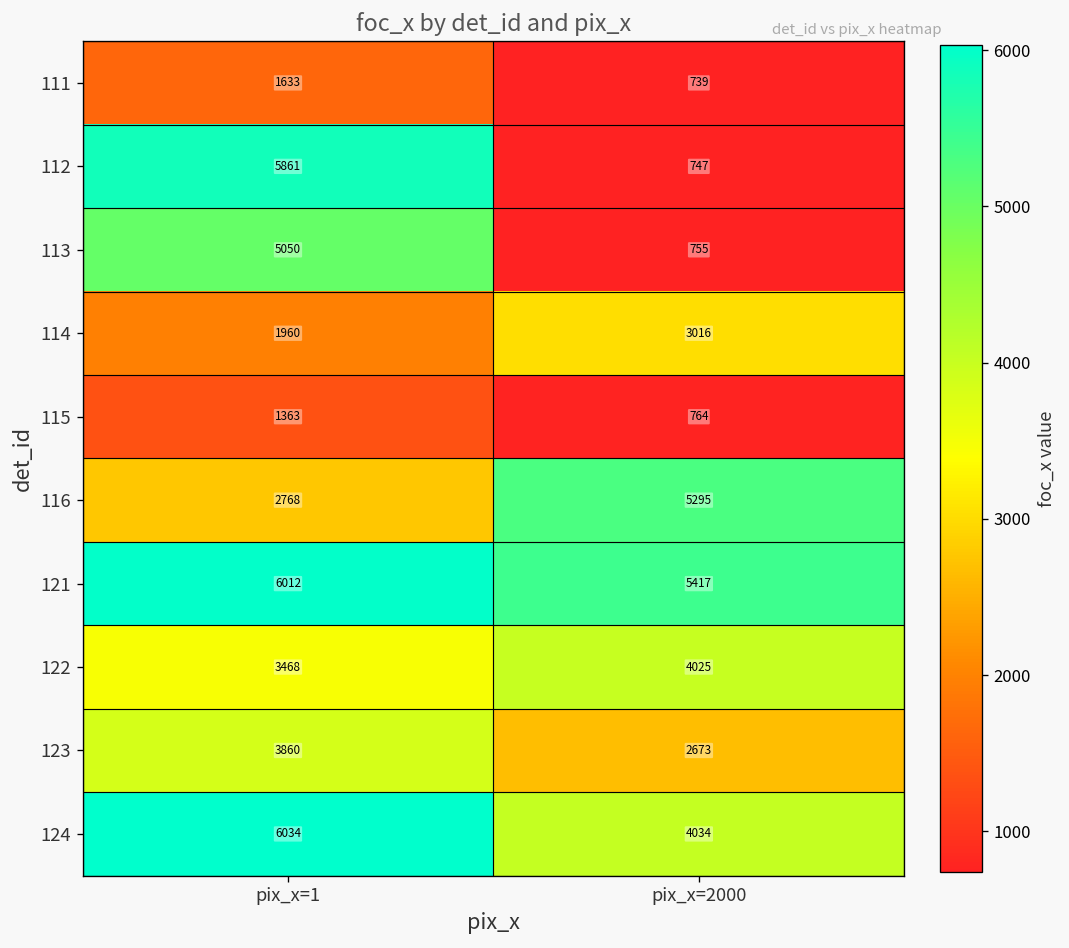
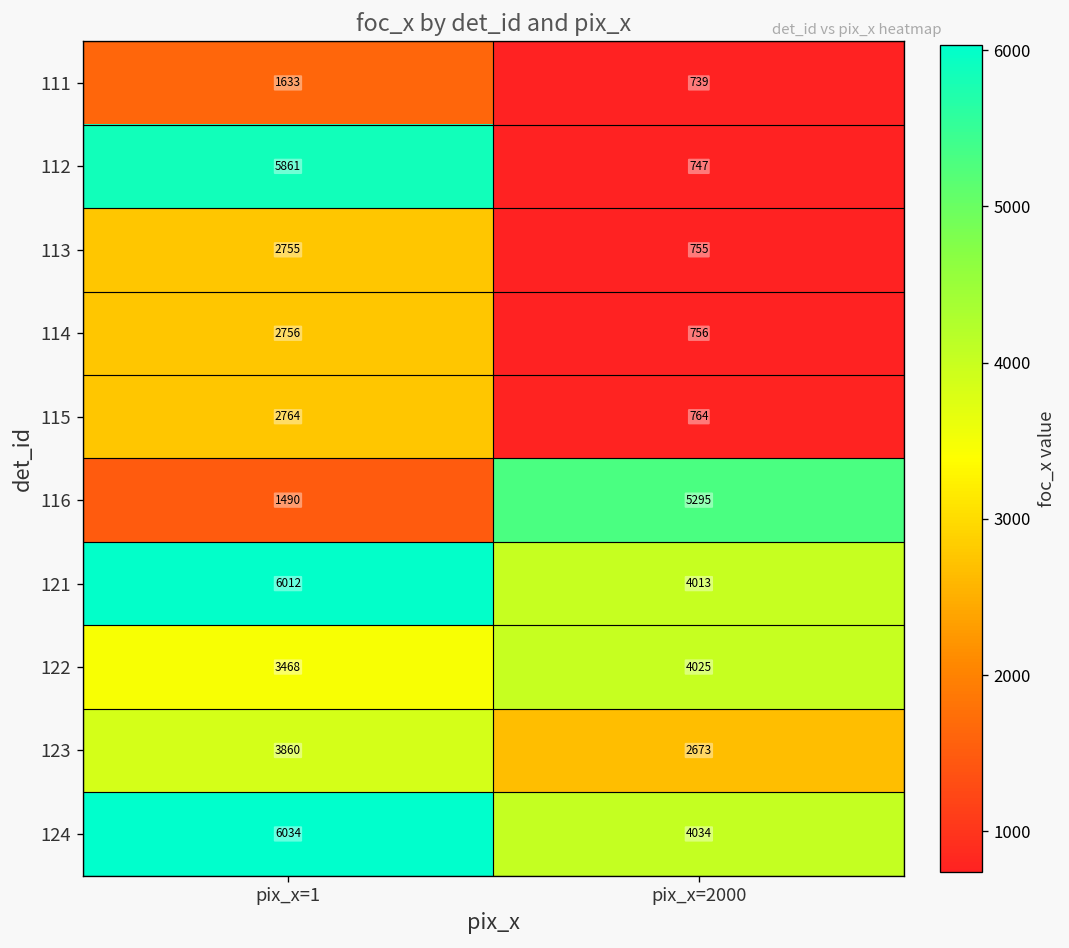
  {
    "113": {
-     "pix_x=1": 5050
+     "pix_x=1": 2755
    },
    "114": {
-     "pix_x=1": 1960,
-     "pix_x=2000": 3016
+     "pix_x=1": 2756,
+     "pix_x=2000": 756
    },
    "115": {
-     "pix_x=1": 1363
+     "pix_x=1": 2764
    },
    "116": {
-     "pix_x=1": 2768
+     "pix_x=1": 1490
    },
    "121": {
-     "pix_x=2000": 5417
+     "pix_x=2000": 4013
    }
  }
